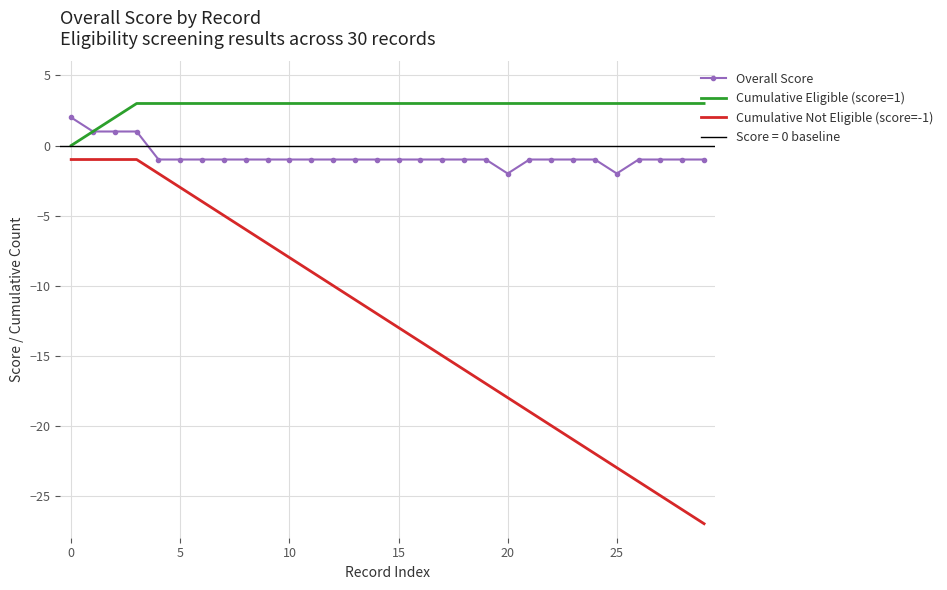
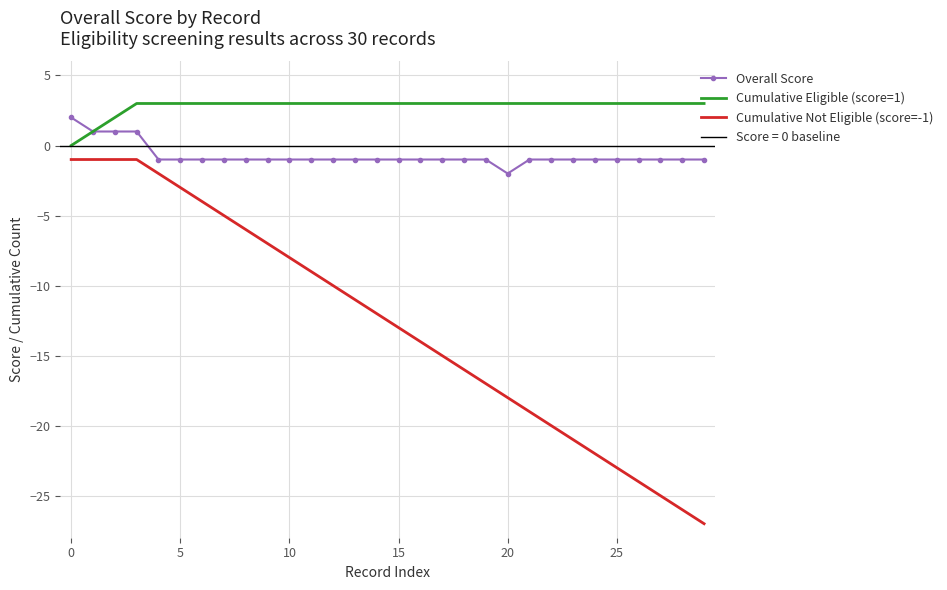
  {
    "Overall Score": {
      "0": 2,
      "5": -1,
      "10": -1,
      "15": -1,
      "20": -2,
-     "25": -2
+     "25": -1
    },
    "Cumulative Eligible (score=1)": {
      "0": 0,
      "5": 3,
      "10": 3,
      "15": 3,
      "20": 3,
      "25": 3
    },
    "Cumulative Not Eligible (score=-1)": {
      "0": -1,
      "5": -3,
      "10": -8,
      "15": -13,
      "20": -18,
      "25": -23
    }
  }
